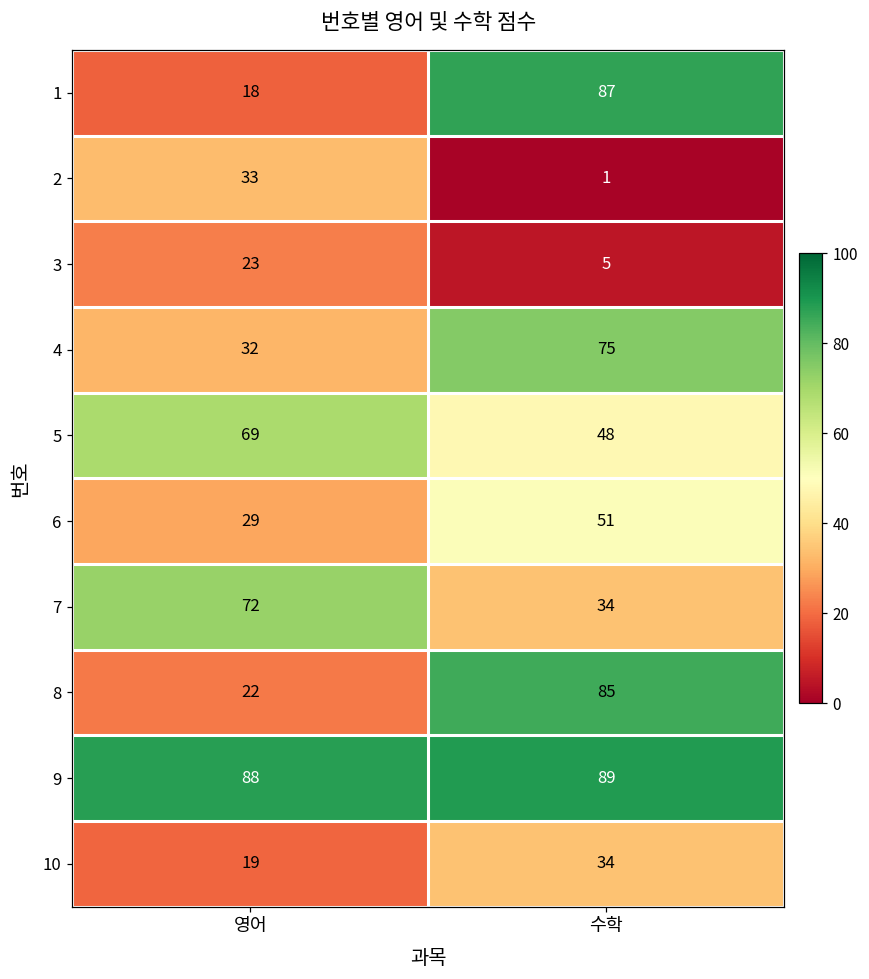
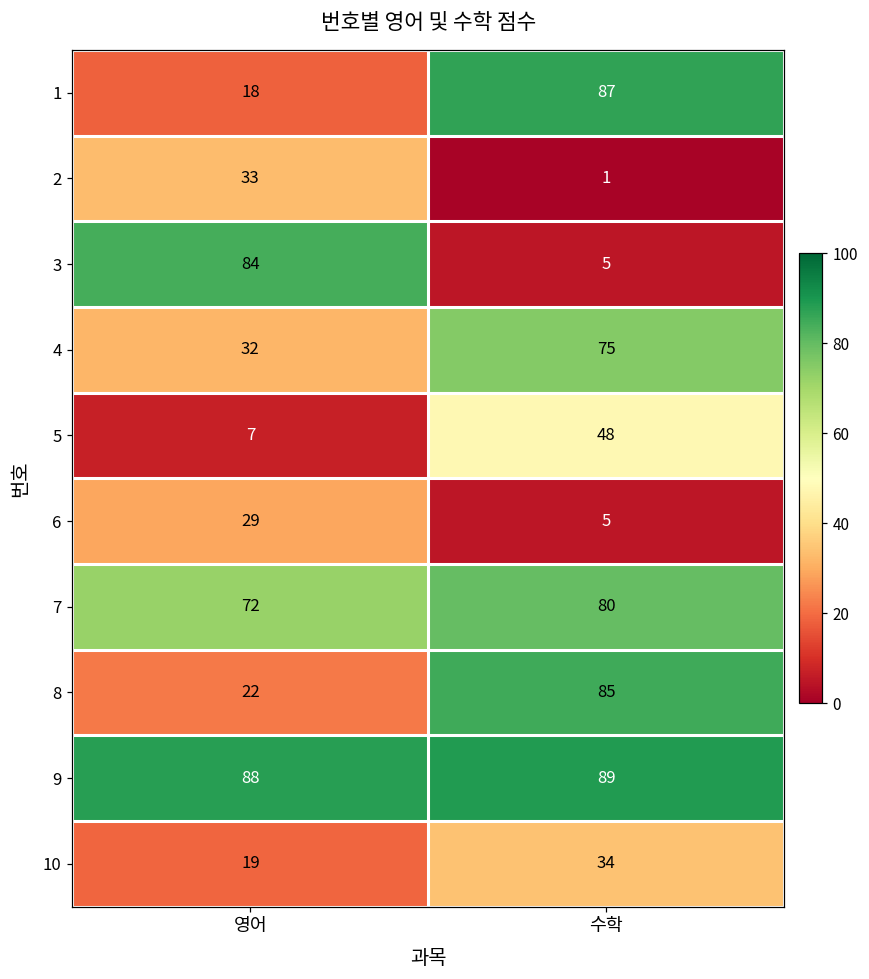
  {
    "1": {
      "영어": 18,
      "수학": 87
    },
    "2": {
      "영어": 33,
      "수학": 1
    },
    "3": {
-     "영어": 23,
+     "영어": 84,
      "수학": 5
    },
    "4": {
      "영어": 32,
      "수학": 75
    },
    "5": {
-     "영어": 69,
+     "영어": 7,
      "수학": 48
    },
    "6": {
      "영어": 29,
-     "수학": 51
+     "수학": 5
    },
    "7": {
      "영어": 72,
-     "수학": 34
+     "수학": 80
    },
    "8": {
      "영어": 22,
      "수학": 85
    },
    "9": {
      "영어": 88,
      "수학": 89
    },
    "10": {
      "영어": 19,
      "수학": 34
    }
  }
